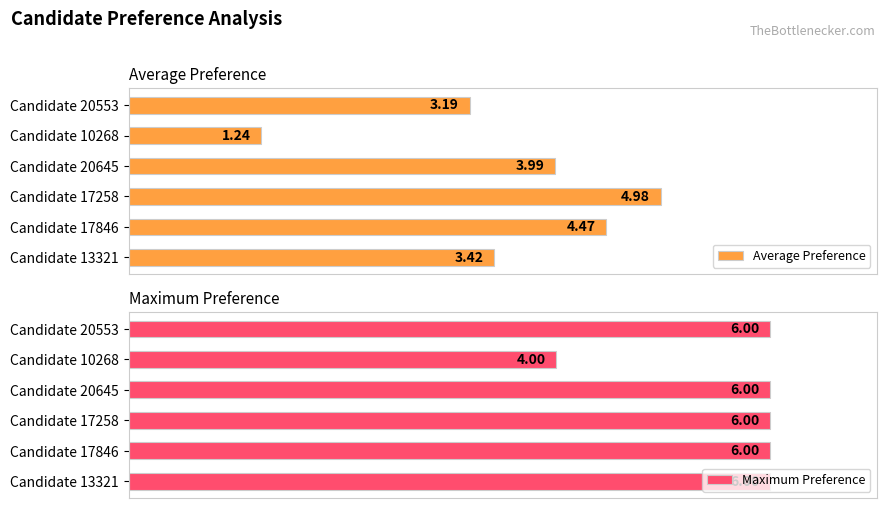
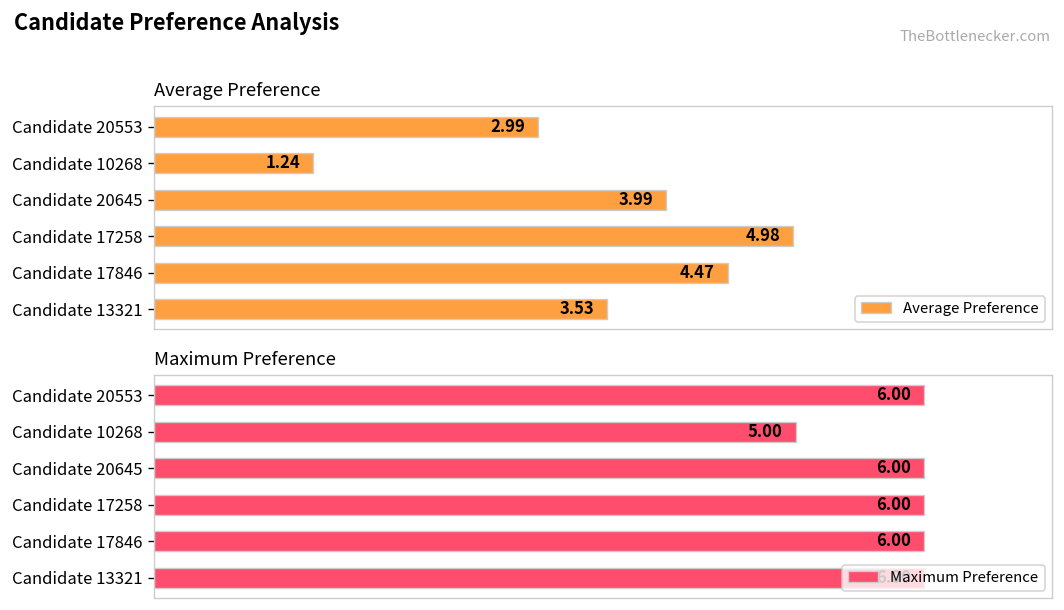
  {
    "Average Preference": {
-     "Candidate 20553": 3.19,
+     "Candidate 20553": 2.99,
      "Candidate 10268": 1.24,
      "Candidate 20645": 3.99,
      "Candidate 17258": 4.98,
      "Candidate 17846": 4.47,
-     "Candidate 13321": 3.42
+     "Candidate 13321": 3.53
    },
    "Maximum Preference": {
      "Candidate 20553": 6.00,
-     "Candidate 10268": 4.00,
+     "Candidate 10268": 5.00,
      "Candidate 20645": 6.00,
      "Candidate 17258": 6.00,
      "Candidate 17846": 6.00
    }
  }
